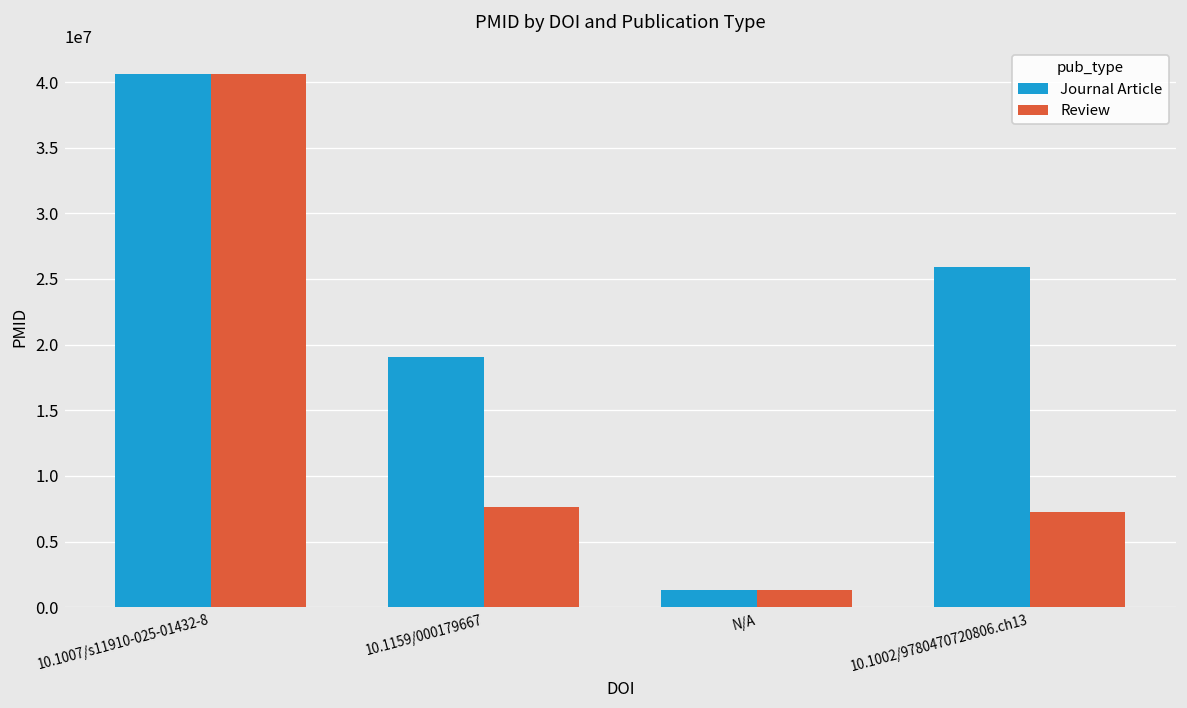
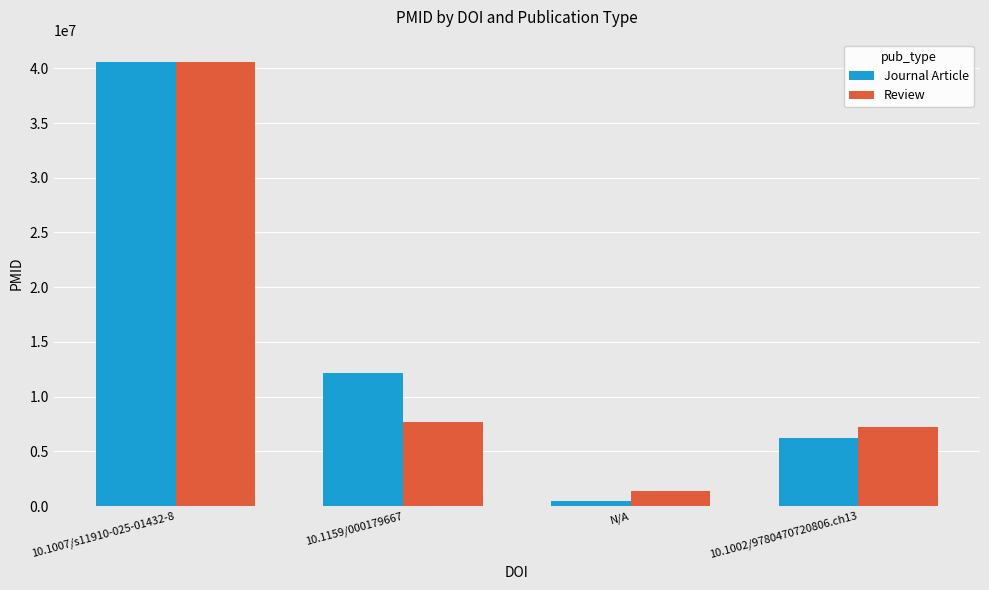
  {
    "Journal Article": {
      "10.1007/s11910-025-01432-8": 40600000,
-     "10.1159/000179667": 19100000,
-     "N/A": 1300000,
-     "10.1002/9780470720806.ch13": 25900000
+     "10.1159/000179667": 12100000,
+     "N/A": 500000,
+     "10.1002/9780470720806.ch13": 6200000
    },
    "Review": {
      "10.1007/s11910-025-01432-8": 40600000,
      "10.1159/000179667": 7700000,
      "N/A": 1300000,
      "10.1002/9780470720806.ch13": 7300000
    }
  }
